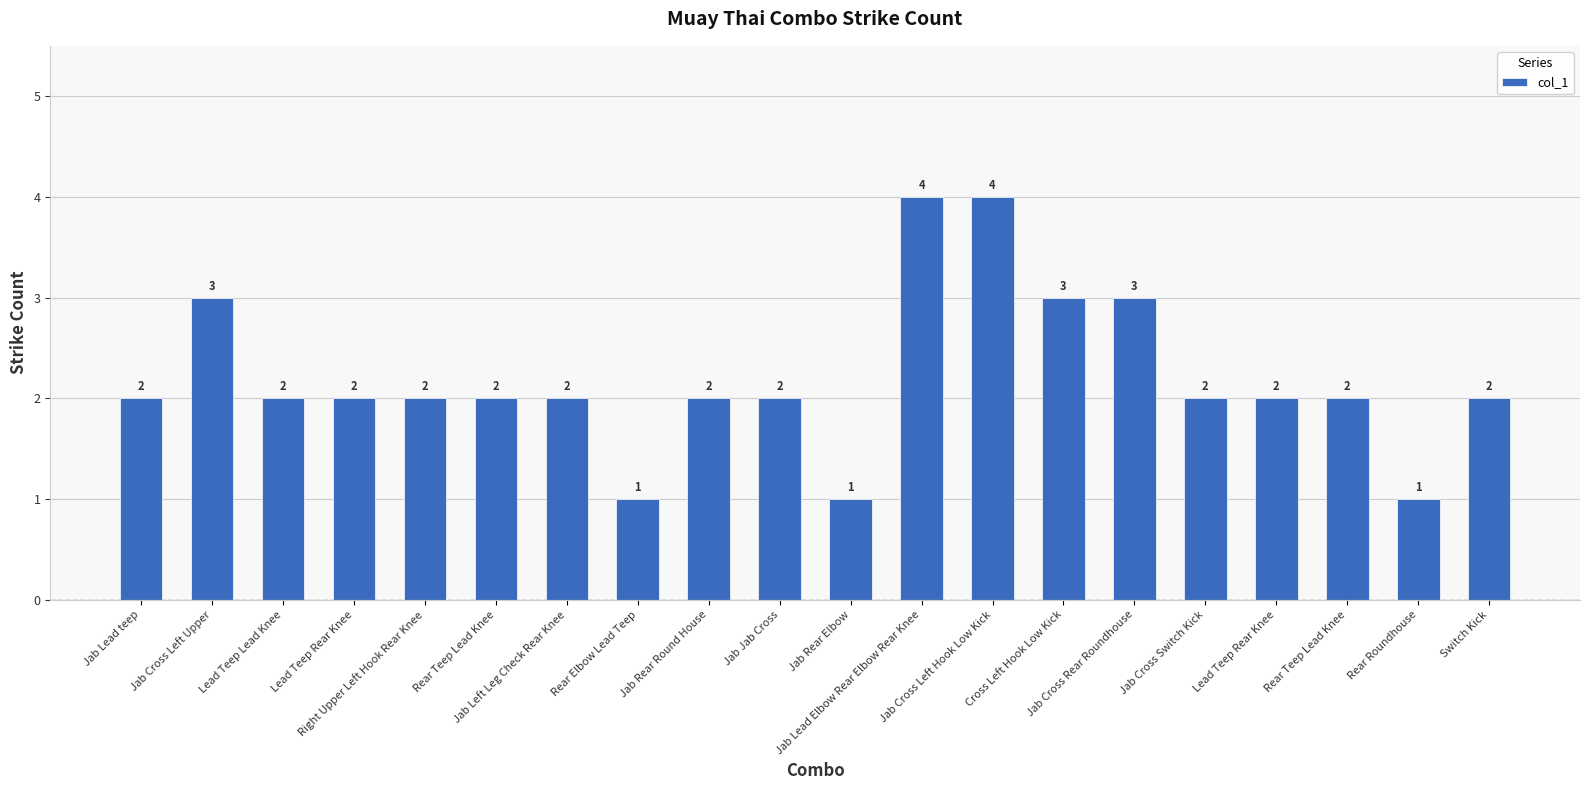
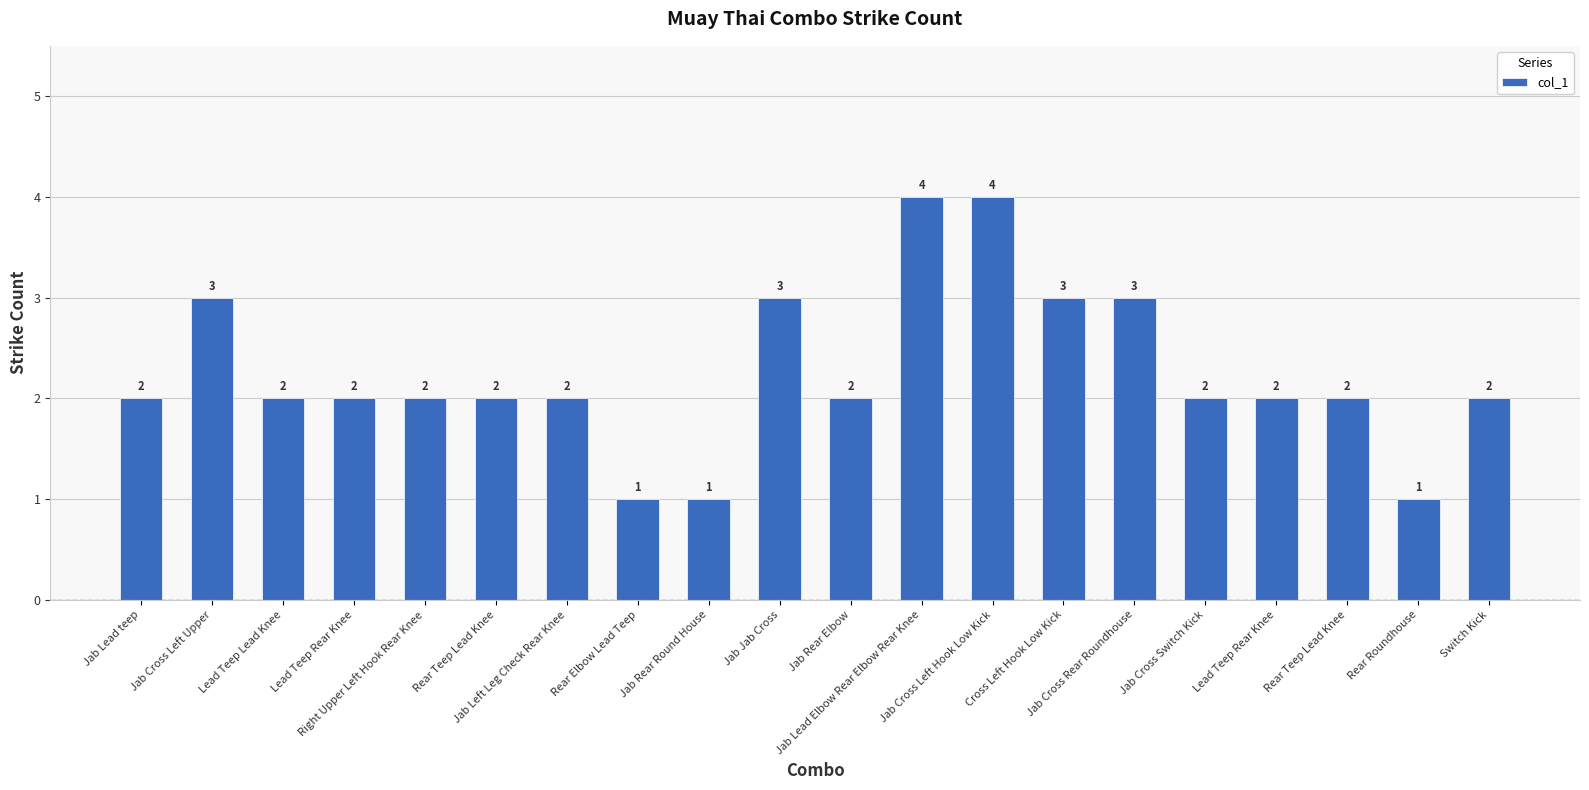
  {
    "Jab Lead teep": 2,
    "Jab Cross Left Upper": 3,
    "Lead Teep Lead Knee": 2,
    "Right Upper Left Hook Rear Knee": 2,
    "Jab Left Leg Check Rear Knee": 2,
    "Rear Elbow Lead Teep": 1,
-   "Jab Rear Round House": 2,
-   "Jab Jab Cross": 2,
-   "Jab Rear Elbow": 1,
+   "Jab Rear Round House": 1,
+   "Jab Jab Cross": 3,
+   "Jab Rear Elbow": 2,
    "Jab Lead Elbow Rear Elbow Rear Knee": 4,
    "Jab Cross Left Hook Low Kick": 4,
    "Cross Left Hook Low Kick": 3,
    "Jab Cross Rear Roundhouse": 3,
    "Jab Cross Switch Kick": 2,
    "Rear Roundhouse": 1,
    "Switch Kick": 2
  }
